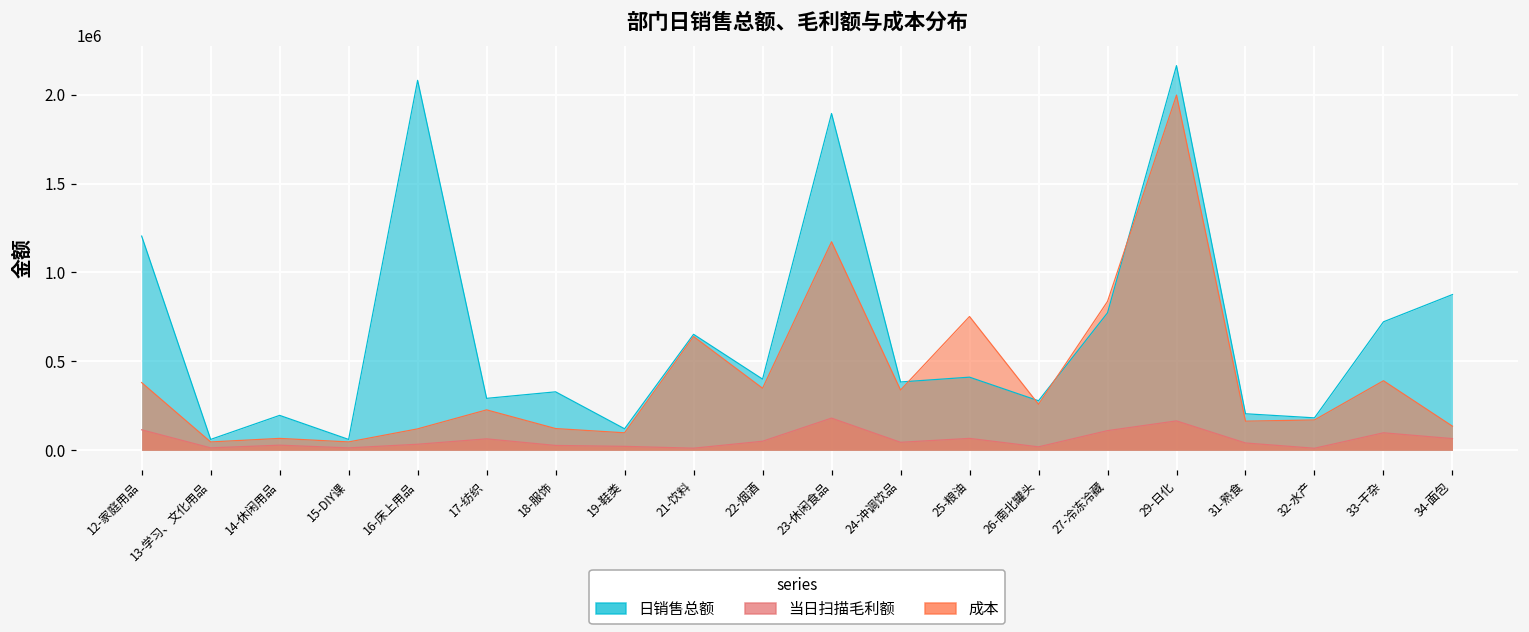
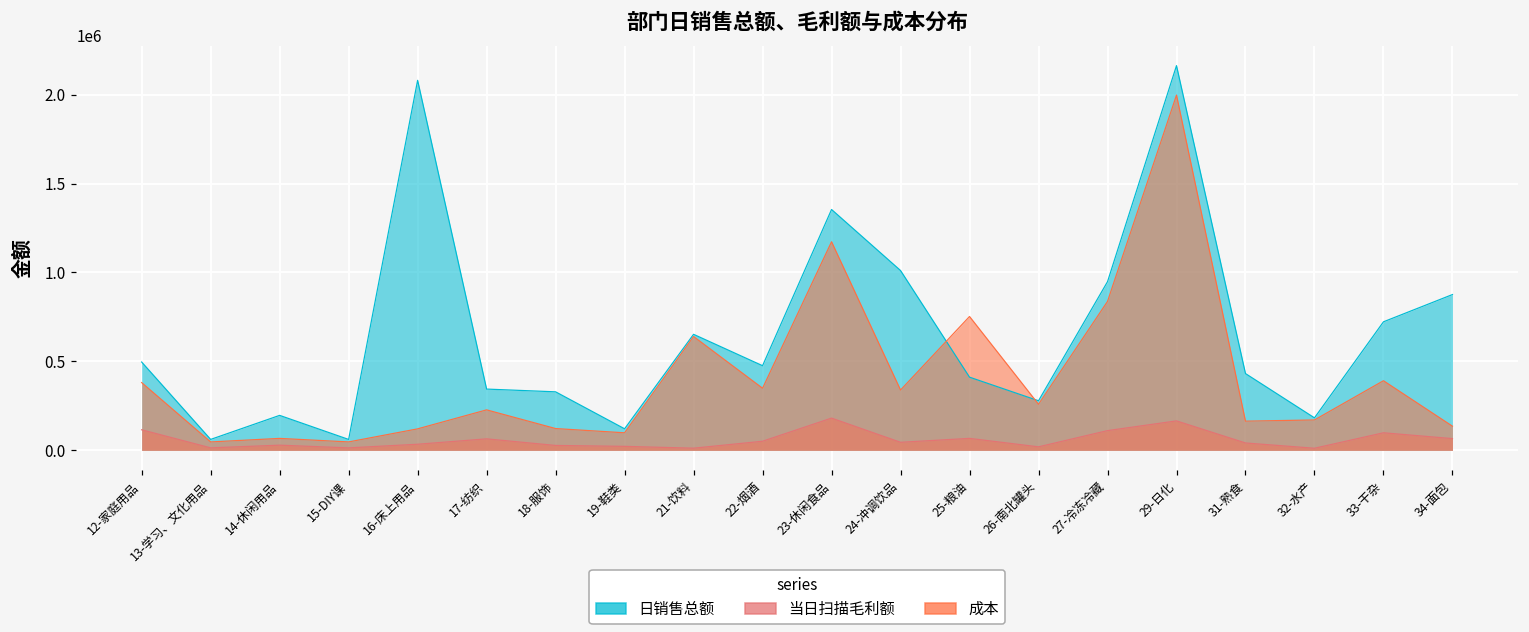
  {
    "日销售总额": {
-     "12-家庭用品": 1200000,
+     "12-家庭用品": 500000,
      "14-休闲用品": 200000,
      "16-床上用品": 2080000,
-     "17-纺织": 290000,
+     "17-纺织": 340000,
      "18-服饰": 330000,
      "19-鞋类": 120000,
-     "22-烟酒": 400000,
-     "23-休闲食品": 1890000,
-     "24-冲调饮品": 380000,
+     "22-烟酒": 480000,
+     "23-休闲食品": 1350000,
+     "24-冲调饮品": 1010000,
      "25-粮油": 410000,
      "26-南北罐头": 280000,
-     "27-冷冻冷藏": 770000,
+     "27-冷冻冷藏": 950000,
      "29-日化": 2160000,
-     "31-熟食": 210000,
+     "31-熟食": 430000,
      "33-干杂": 720000,
      "34-面包": 880000
    }
  }
